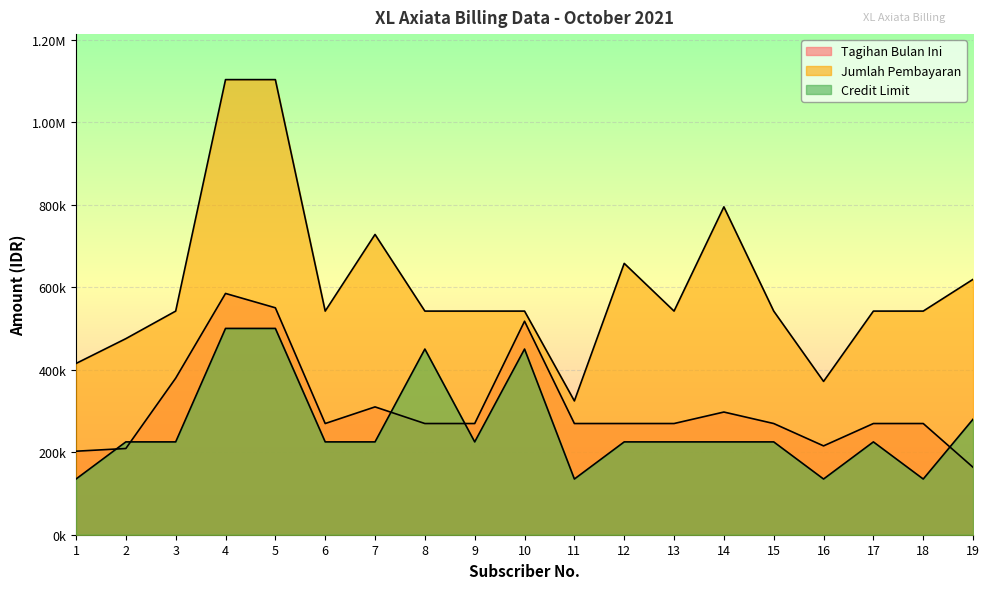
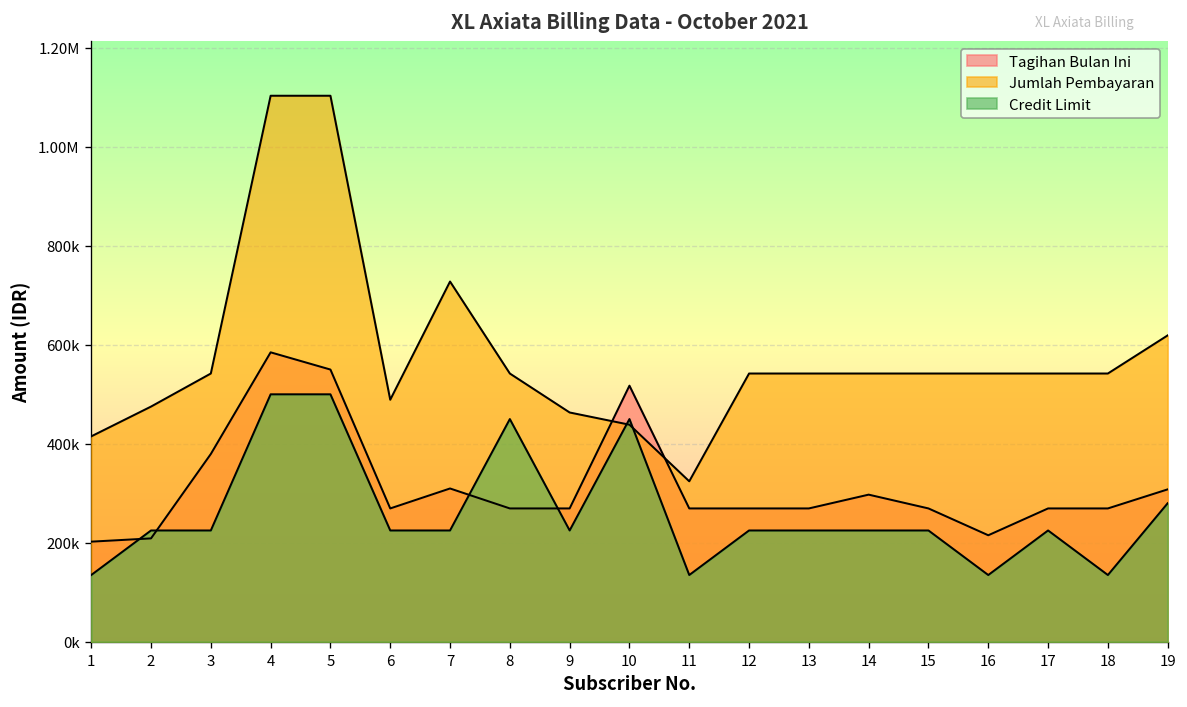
  {
    "Tagihan Bulan Ini": {
      "1": 200000,
      "2": 210000,
      "3": 380000,
      "4": 580000,
      "5": 550000,
      "6": 270000,
      "7": 310000,
      "8": 270000,
      "9": 270000,
      "10": 520000,
      "11": 270000,
      "12": 270000,
      "13": 270000,
      "14": 300000,
      "15": 270000,
      "16": 220000,
      "17": 270000,
      "18": 270000,
-     "19": 160000
+     "19": 310000
    },
    "Jumlah Pembayaran": {
      "1": 420000,
      "2": 480000,
      "3": 540000,
      "4": 1100000,
      "5": 1100000,
-     "6": 540000,
+     "6": 490000,
      "7": 730000,
      "8": 540000,
-     "9": 540000,
-     "10": 540000,
+     "9": 460000,
+     "10": 440000,
      "11": 320000,
-     "12": 660000,
+     "12": 540000,
      "13": 540000,
-     "14": 790000,
+     "14": 540000,
      "15": 540000,
-     "16": 370000,
+     "16": 540000,
      "17": 540000,
      "18": 540000,
      "19": 620000
    },
    "Credit Limit": {
      "1": 140000,
      "2": 230000,
      "3": 230000,
      "4": 500000,
      "5": 500000,
      "6": 230000,
      "7": 230000,
      "8": 450000,
      "9": 230000,
      "10": 450000,
      "11": 140000,
      "12": 230000,
      "13": 230000,
      "14": 230000,
      "15": 230000,
      "16": 140000,
      "17": 230000,
      "18": 140000,
      "19": 280000
    }
  }
